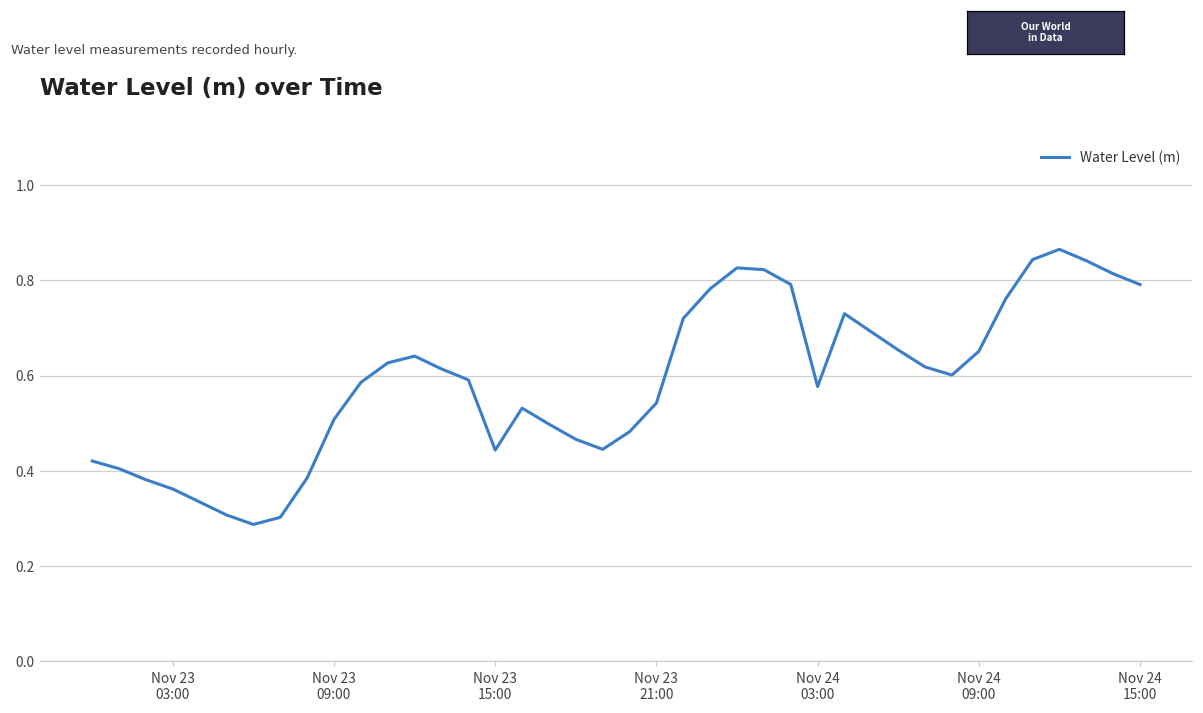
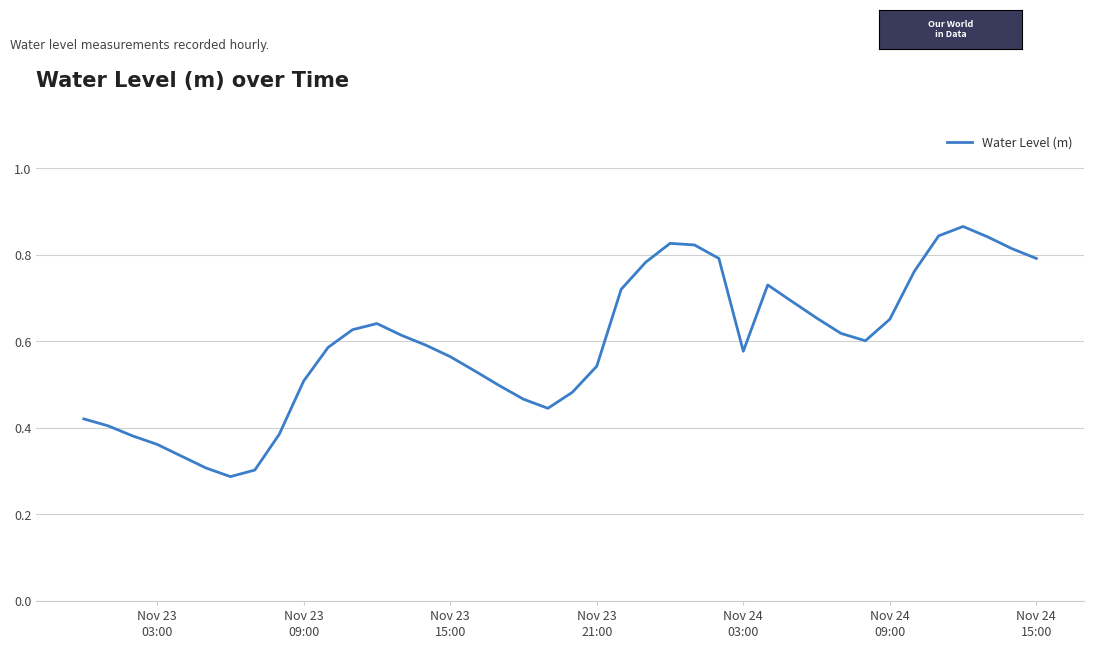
  {
    "Nov 23 03:00": 0.36,
    "Nov 23 09:00": 0.51,
-   "Nov 23 15:00": 0.44,
+   "Nov 23 15:00": 0.56,
    "Nov 23 21:00": 0.54,
    "Nov 24 03:00": 0.58,
    "Nov 24 09:00": 0.65,
    "Nov 24 15:00": 0.79
  }
